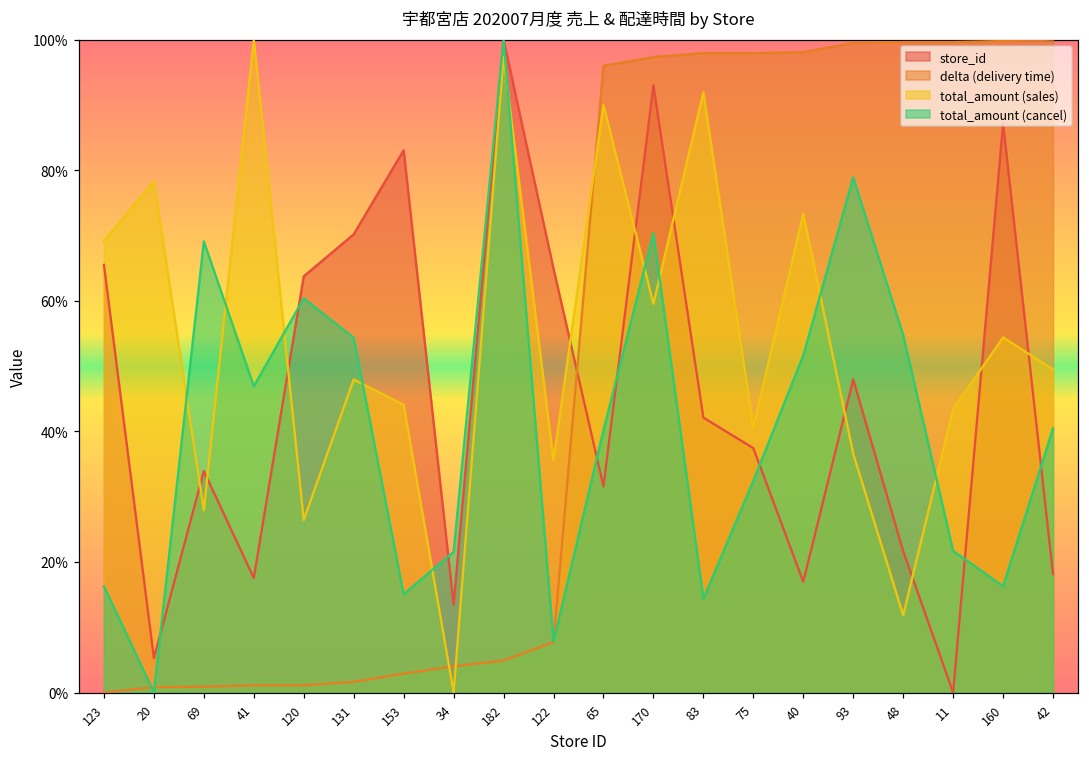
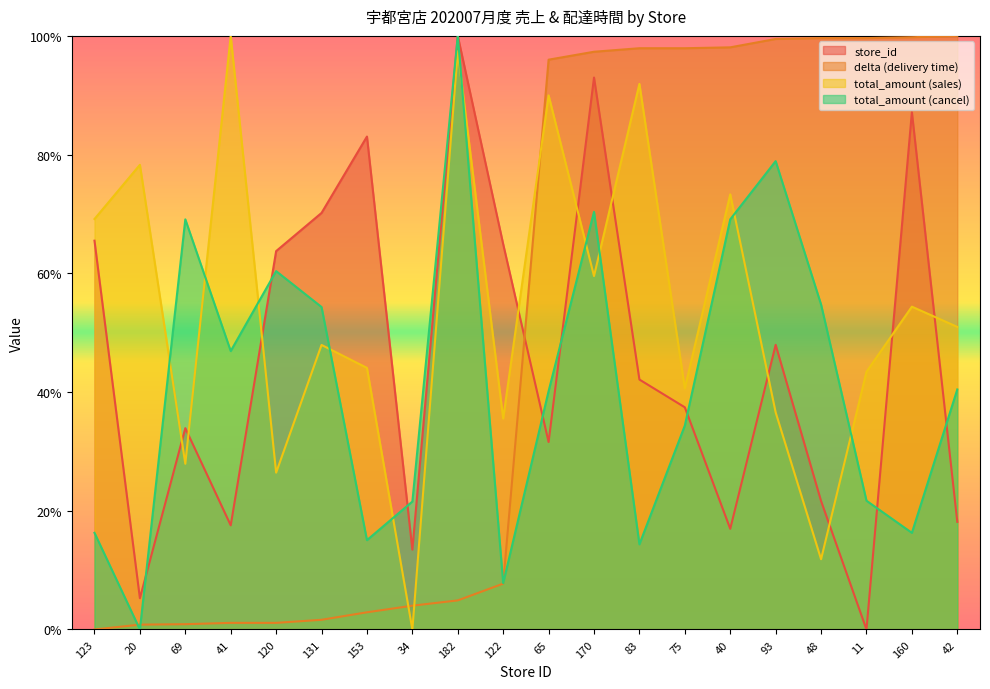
  {
    "total_amount (sales)": {
      "123": "69%",
      "20": "78%",
      "69": "28%",
      "41": "100%",
      "120": "26%",
      "131": "48%",
      "153": "44%",
      "34": "0%",
      "182": "97%",
      "122": "36%",
      "65": "90%",
      "170": "60%",
      "83": "92%",
      "75": "41%",
      "40": "73%",
      "93": "37%",
      "48": "12%",
      "11": "43%",
      "160": "54%",
-     "42": "50%"
+     "42": "51%"
    },
    "total_amount (cancel)": {
      "123": "16%",
      "20": "0%",
      "69": "69%",
      "41": "47%",
      "120": "60%",
      "131": "54%",
      "153": "15%",
      "34": "22%",
      "65": "40%",
      "170": "70%",
      "83": "14%",
-     "75": "32%",
-     "40": "52%",
+     "75": "34%",
+     "40": "69%",
      "93": "79%",
      "48": "55%",
      "11": "22%",
      "160": "16%",
      "42": "40%"
    }
  }
